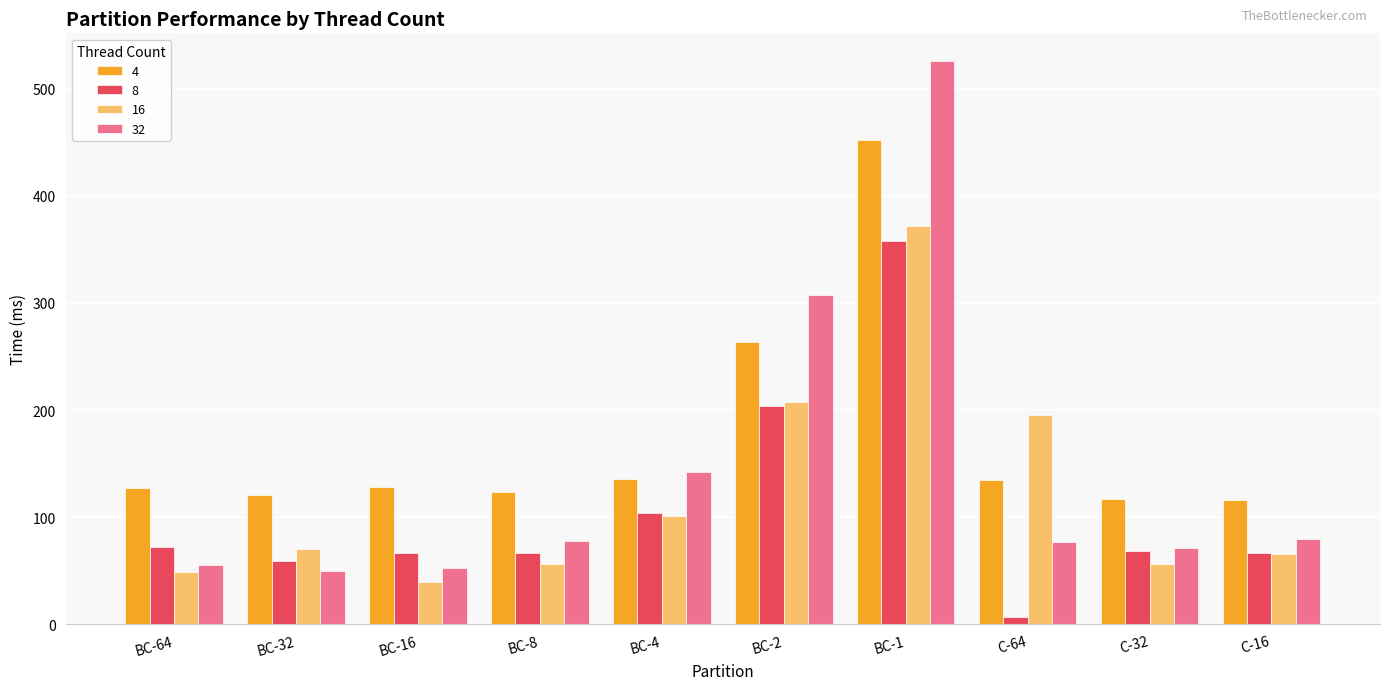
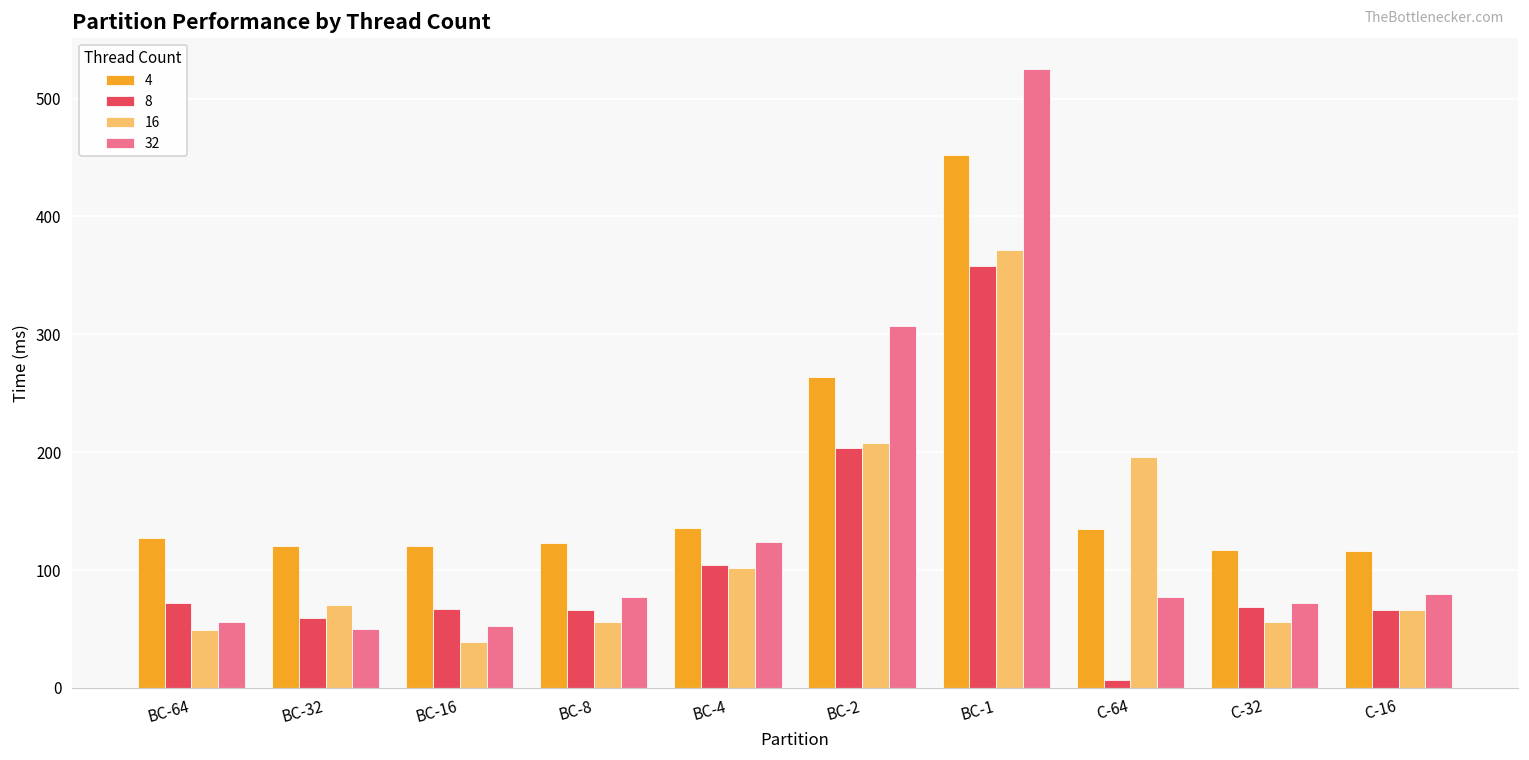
  {
    "4": {
      "BC-64": 127,
      "BC-32": 120,
-     "BC-16": 129,
+     "BC-16": 120,
      "BC-8": 123,
      "BC-4": 135,
      "BC-2": 264,
      "BC-1": 453,
      "C-64": 135,
      "C-32": 117,
      "C-16": 116
    },
    "8": {
      "BC-64": 72,
      "BC-32": 59,
      "BC-16": 67,
      "BC-8": 66,
      "BC-4": 104,
      "BC-2": 204,
      "BC-1": 358,
      "C-64": 7,
      "C-32": 69,
      "C-16": 66
    },
    "16": {
      "BC-64": 49,
      "BC-32": 70,
      "BC-16": 39,
      "BC-8": 56,
      "BC-4": 101,
      "BC-2": 208,
      "BC-1": 372,
      "C-64": 196,
      "C-32": 56,
      "C-16": 66
    },
    "32": {
      "BC-64": 56,
      "BC-32": 50,
      "BC-16": 52,
      "BC-8": 77,
-     "BC-4": 142,
+     "BC-4": 123,
      "BC-2": 307,
      "BC-1": 525,
      "C-64": 77,
      "C-32": 72,
      "C-16": 80
    }
  }
